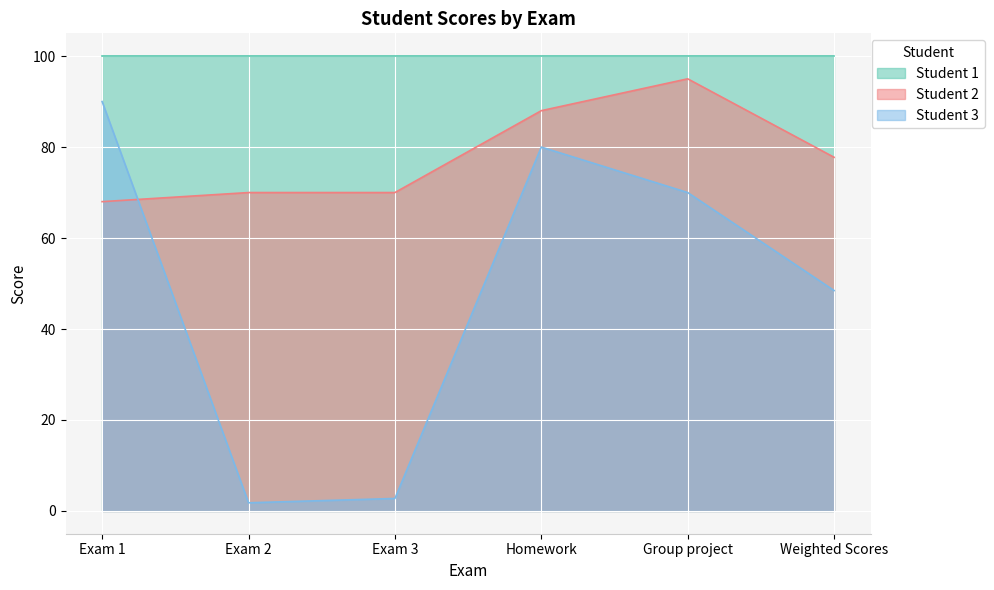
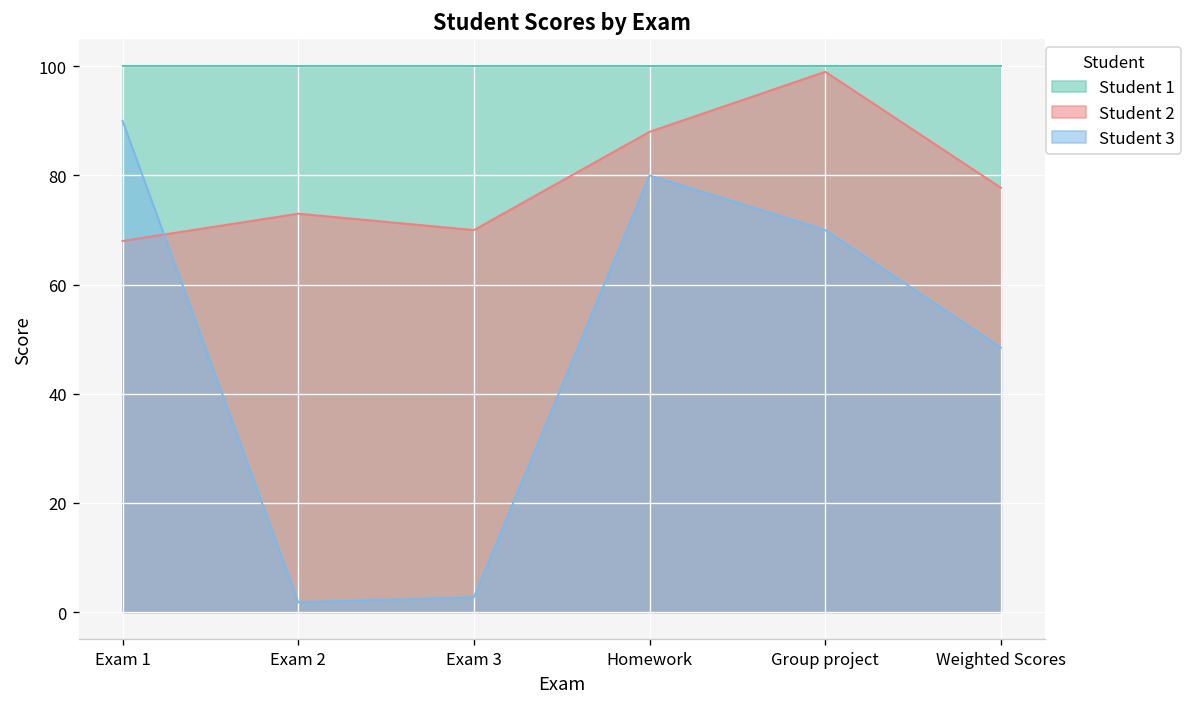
  {
    "Student 2": {
      "Exam 1": 68,
-     "Exam 2": 70,
+     "Exam 2": 73,
      "Exam 3": 70,
      "Homework": 88,
-     "Group project": 95,
+     "Group project": 99,
      "Weighted Scores": 78
    }
  }
